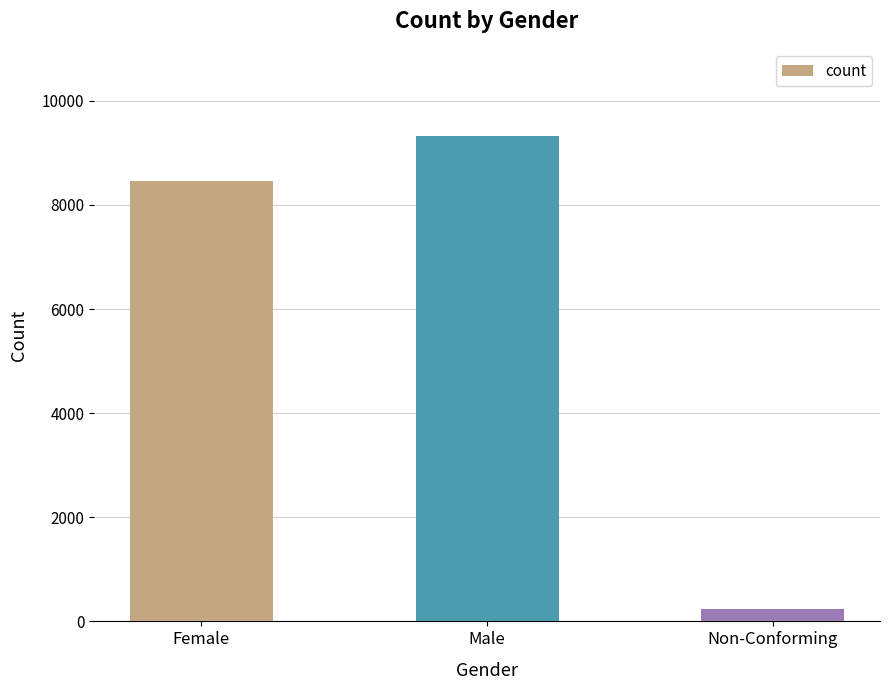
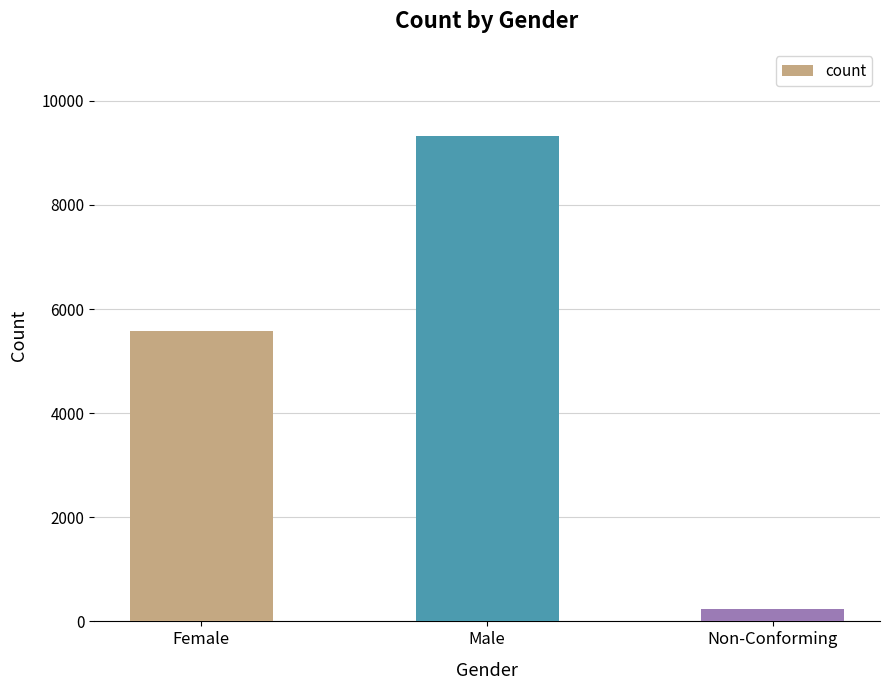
  {
-   "Female": 8500,
+   "Female": 5600,
    "Male": 9300,
    "Non-Conforming": 200
  }
